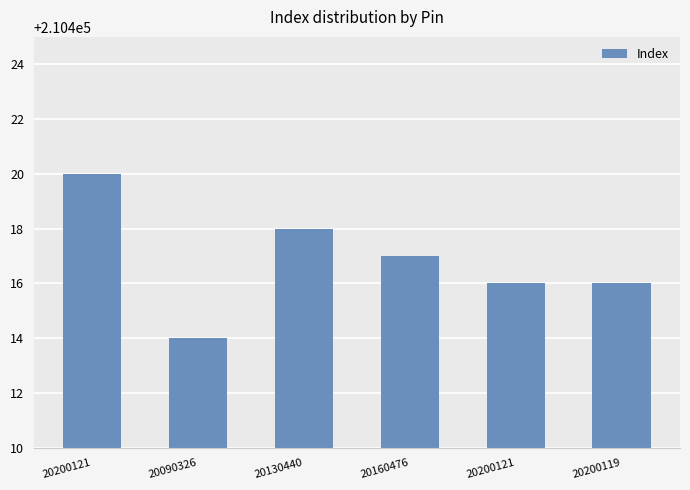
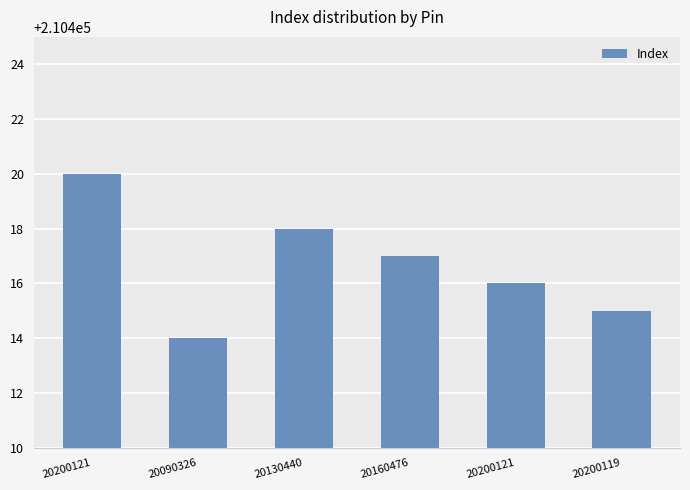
  {
    "20090326": 210414,
    "20130440": 210418,
    "20160476": 210417,
-   "20200119": 210416
+   "20200119": 210415
  }
